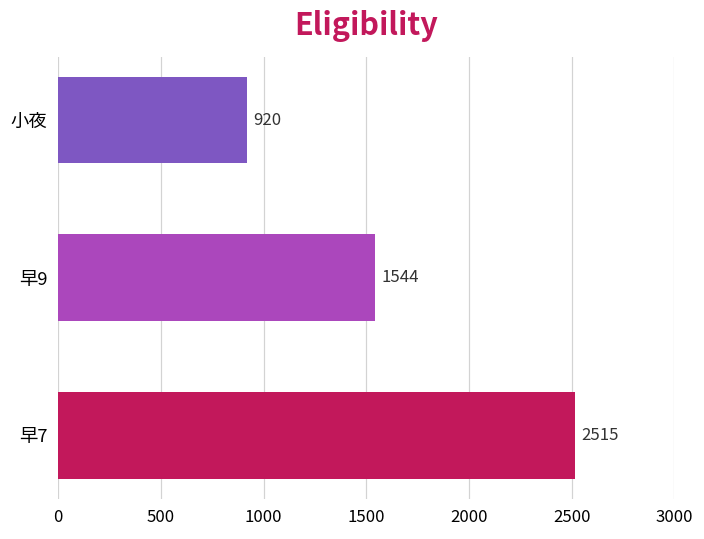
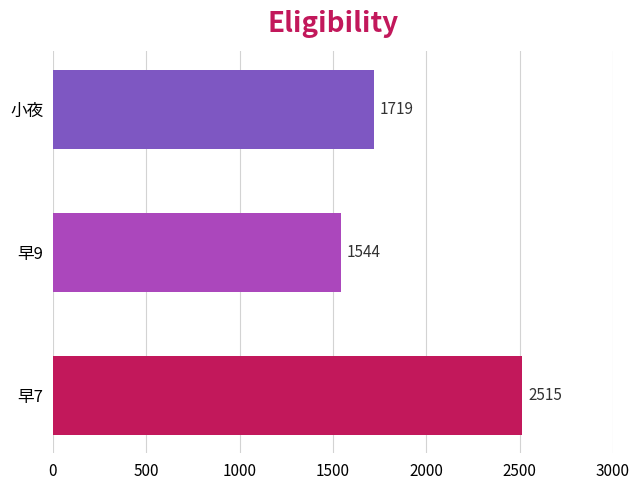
  {
-   "小夜": 920,
+   "小夜": 1719,
    "早9": 1544,
    "早7": 2515
  }
